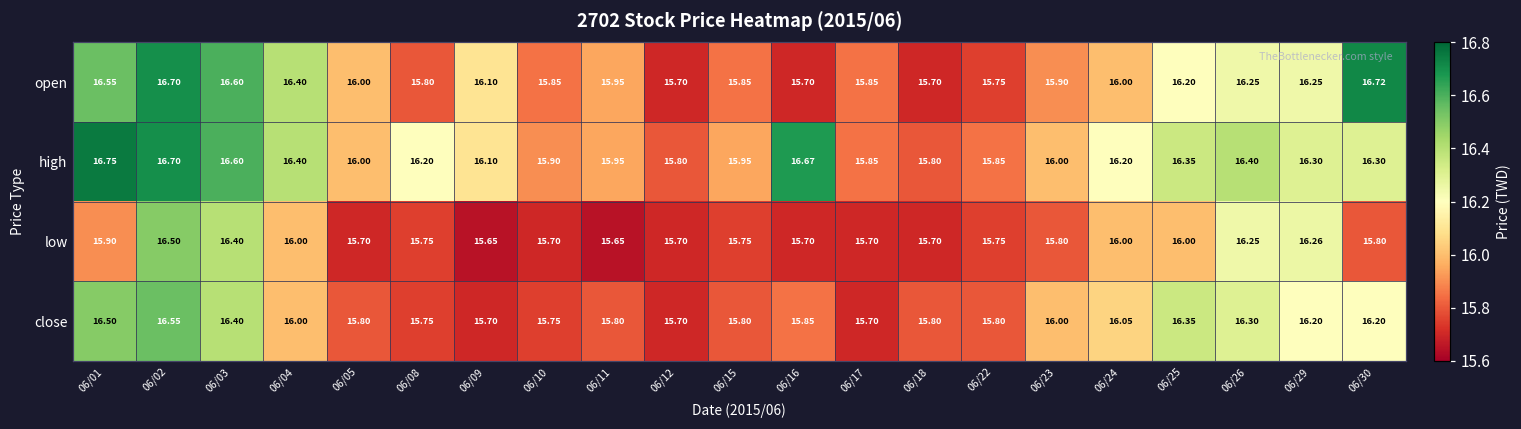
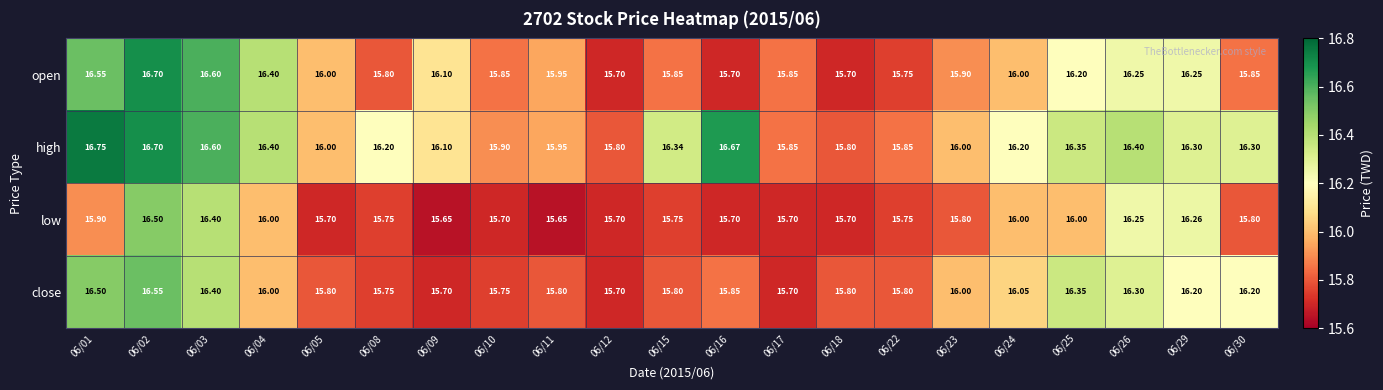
  {
    "open": {
      "06/01": 16.55,
      "06/02": 16.70,
      "06/03": 16.60,
      "06/04": 16.40,
      "06/05": 16.00,
      "06/08": 15.80,
      "06/09": 16.10,
      "06/10": 15.85,
      "06/11": 15.95,
      "06/12": 15.70,
      "06/15": 15.85,
      "06/16": 15.70,
      "06/17": 15.85,
      "06/18": 15.70,
      "06/22": 15.75,
      "06/23": 15.90,
      "06/24": 16.00,
      "06/25": 16.20,
      "06/26": 16.25,
-     "06/30": 16.72
+     "06/30": 15.85
    },
    "high": {
      "06/01": 16.75,
      "06/02": 16.70,
      "06/03": 16.60,
      "06/04": 16.40,
      "06/05": 16.00,
      "06/08": 16.20,
      "06/09": 16.10,
      "06/10": 15.90,
      "06/11": 15.95,
      "06/12": 15.80,
-     "06/15": 15.95,
+     "06/15": 16.34,
      "06/16": 16.67,
      "06/17": 15.85,
      "06/18": 15.80,
      "06/22": 15.85,
      "06/23": 16.00,
      "06/24": 16.20,
      "06/25": 16.35,
      "06/26": 16.40,
      "06/29": 16.30,
      "06/30": 16.30
    },
    "low": {
      "06/01": 15.90,
      "06/02": 16.50,
      "06/03": 16.40,
      "06/04": 16.00,
      "06/05": 15.70,
      "06/08": 15.75,
      "06/09": 15.65,
      "06/10": 15.70,
      "06/11": 15.65,
      "06/12": 15.70,
      "06/15": 15.75,
      "06/16": 15.70,
      "06/17": 15.70,
      "06/18": 15.70,
      "06/22": 15.75,
      "06/23": 15.80,
      "06/24": 16.00,
      "06/25": 16.00,
      "06/26": 16.25,
      "06/29": 16.26,
      "06/30": 15.80
    },
    "close": {
      "06/01": 16.50,
      "06/02": 16.55,
      "06/03": 16.40,
      "06/04": 16.00,
      "06/05": 15.80,
      "06/08": 15.75,
      "06/09": 15.70,
      "06/10": 15.75,
      "06/11": 15.80,
      "06/12": 15.70,
      "06/15": 15.80,
      "06/16": 15.85,
      "06/17": 15.70,
      "06/18": 15.80,
      "06/22": 15.80,
      "06/23": 16.00,
      "06/24": 16.05,
      "06/25": 16.35,
      "06/26": 16.30,
      "06/29": 16.20,
      "06/30": 16.20
    }
  }
